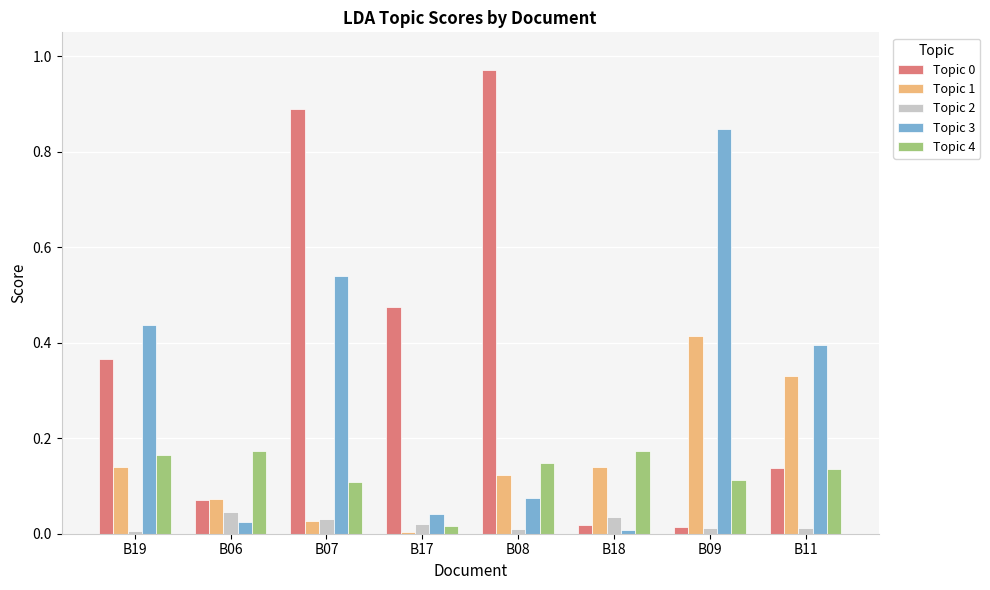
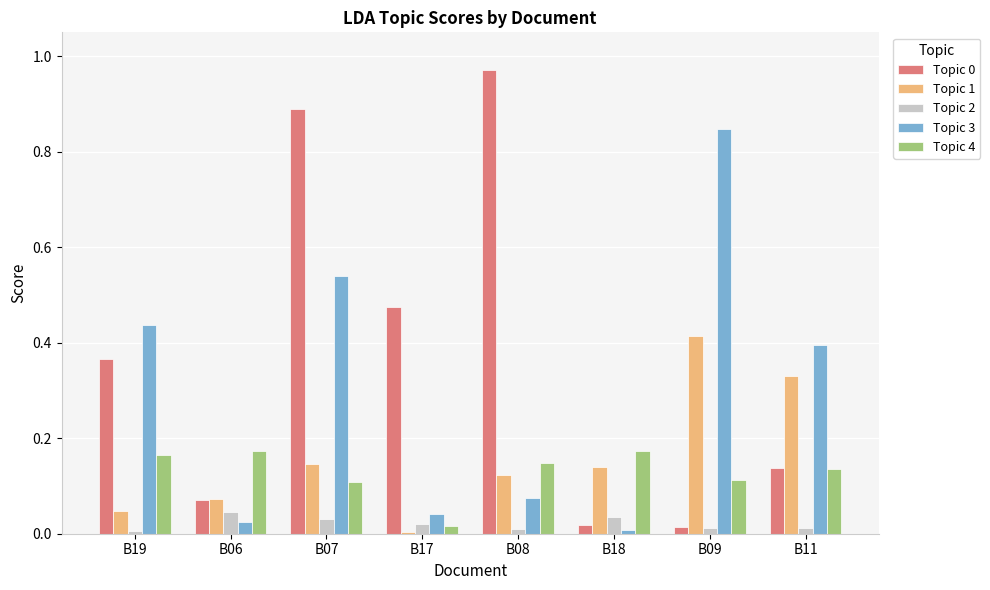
  {
    "Topic 0": {
      "B19": 0.37,
      "B06": 0.07,
      "B07": 0.89,
      "B17": 0.47,
      "B08": 0.97,
      "B18": 0.02,
      "B09": 0.01,
      "B11": 0.14
    },
    "Topic 1": {
-     "B19": 0.14,
+     "B19": 0.05,
      "B06": 0.07,
-     "B07": 0.03,
+     "B07": 0.15,
      "B08": 0.12,
      "B18": 0.14,
      "B09": 0.41,
      "B11": 0.33
    },
    "Topic 2": {
      "B19": 0.01,
      "B06": 0.05,
      "B07": 0.03,
      "B17": 0.02,
      "B08": 0.01,
      "B18": 0.03,
      "B09": 0.01,
      "B11": 0.01
    },
    "Topic 3": {
      "B19": 0.44,
      "B06": 0.02,
      "B07": 0.54,
      "B17": 0.04,
      "B08": 0.07,
      "B18": 0.01,
      "B09": 0.85,
      "B11": 0.40
    },
    "Topic 4": {
      "B19": 0.16,
      "B06": 0.17,
      "B07": 0.11,
      "B17": 0.02,
      "B08": 0.15,
      "B18": 0.17,
      "B09": 0.11,
      "B11": 0.13
    }
  }
